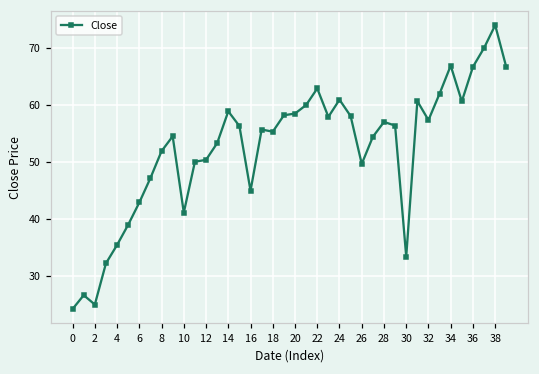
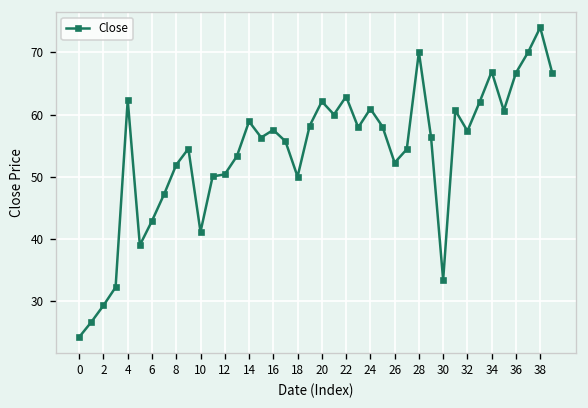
  {
    "0": 24,
-   "2": 25,
-   "4": 35,
+   "2": 29,
+   "4": 62,
    "6": 43,
    "8": 52,
    "10": 41,
    "12": 50,
    "14": 59,
-   "16": 45,
-   "18": 55,
-   "20": 59,
+   "16": 58,
+   "18": 50,
+   "20": 62,
    "22": 63,
    "24": 61,
-   "26": 50,
-   "28": 57,
+   "26": 52,
+   "28": 70,
    "30": 33,
    "32": 57,
    "34": 67,
    "36": 67,
    "38": 74
  }
